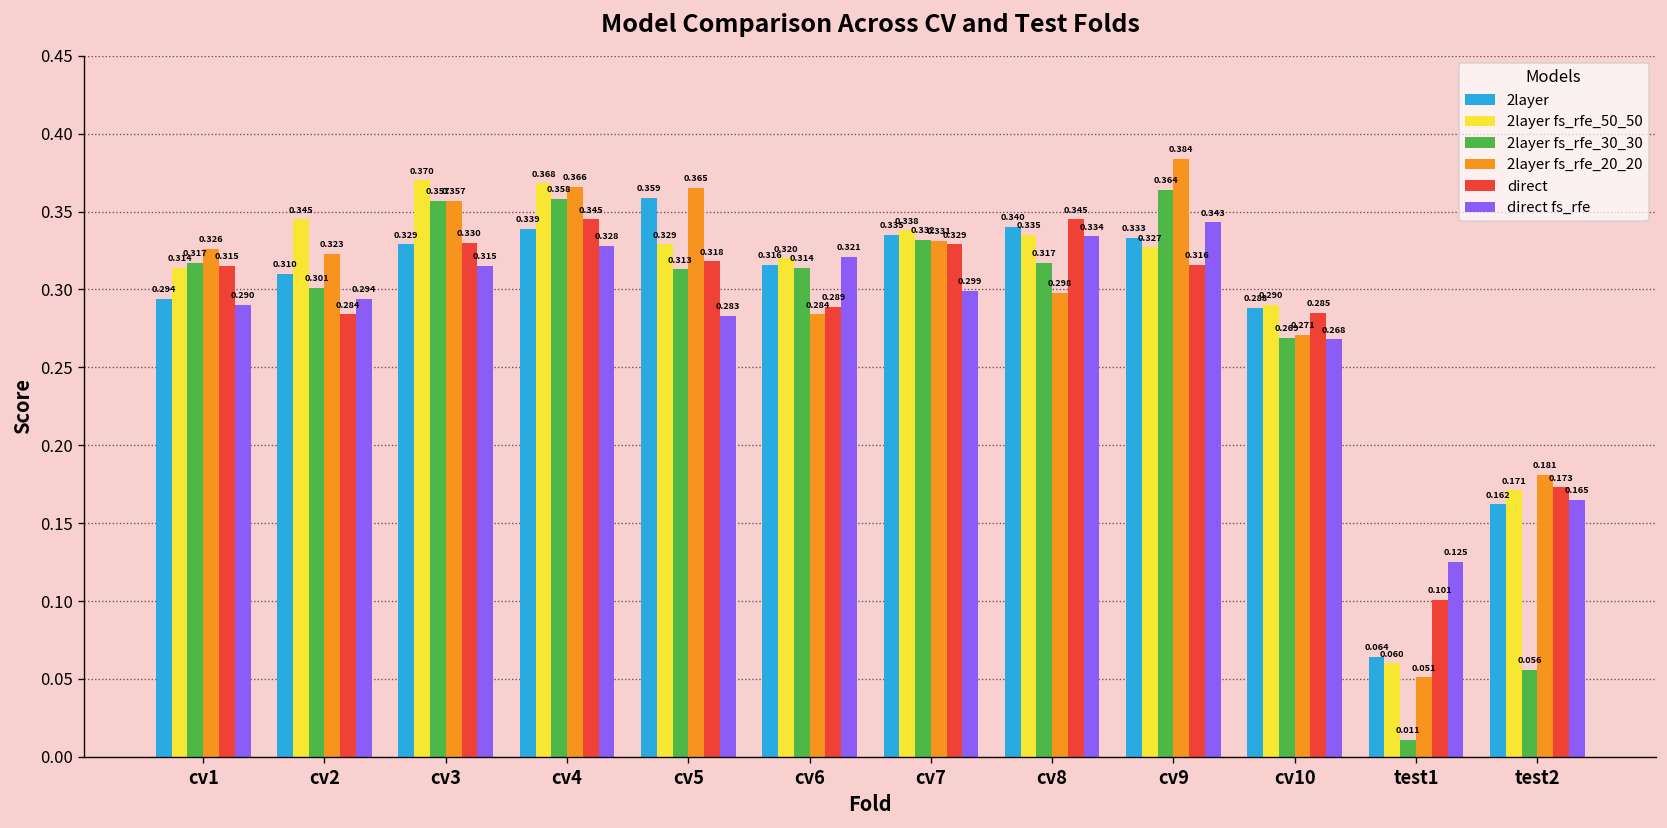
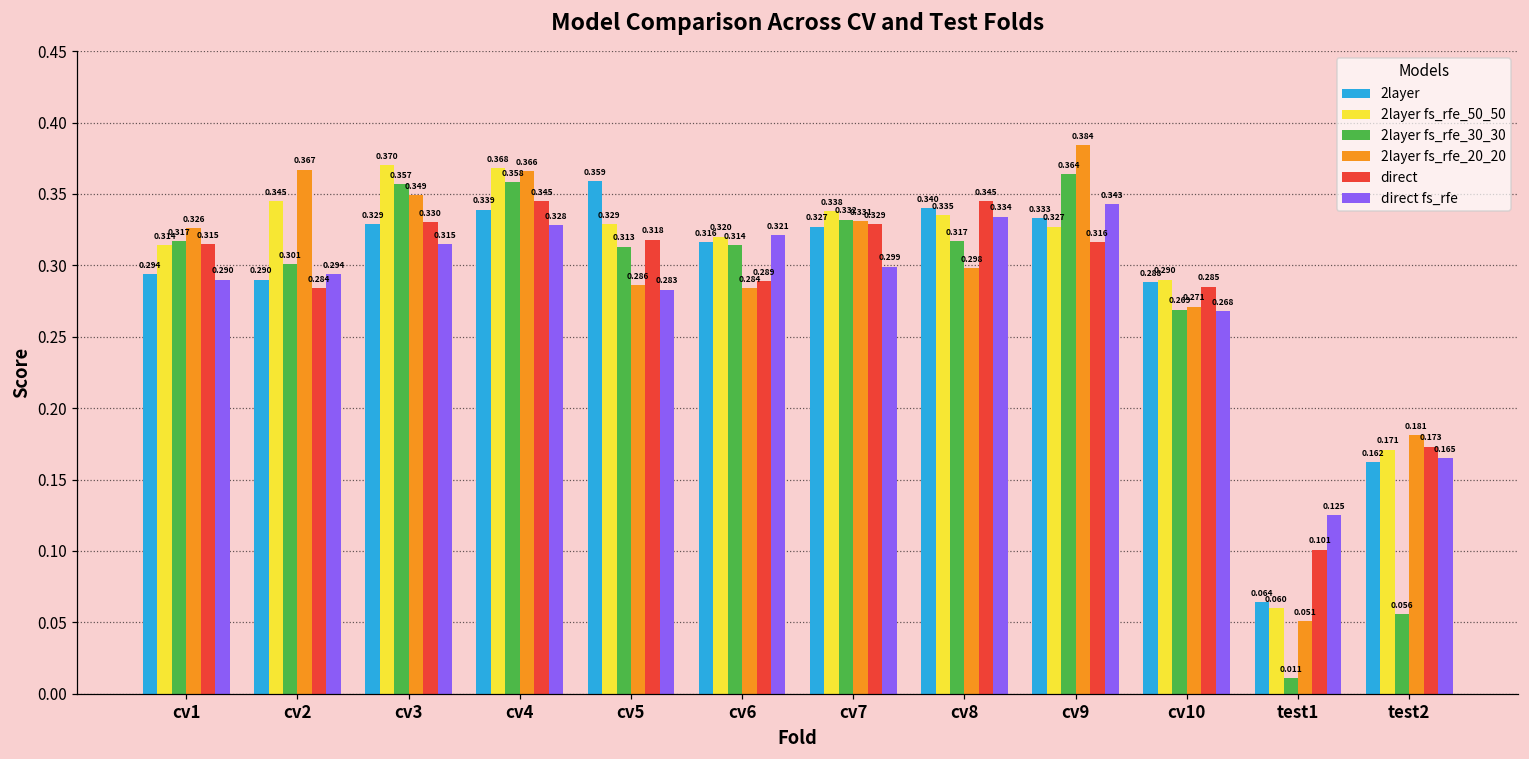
  {
    "2layer": {
      "cv1": 0.294,
-     "cv2": 0.310,
+     "cv2": 0.290,
      "cv3": 0.329,
      "cv4": 0.339,
      "cv5": 0.359,
-     "cv7": 0.335,
+     "cv7": 0.327,
      "cv8": 0.340,
      "cv9": 0.333,
      "test2": 0.162
    },
    "2layer fs_rfe_50_50": {
      "cv2": 0.345,
      "cv3": 0.370,
      "cv4": 0.368,
      "cv5": 0.329,
      "cv8": 0.335,
      "cv9": 0.327,
      "test2": 0.171
    },
    "2layer fs_rfe_30_30": {
      "cv2": 0.301,
      "cv4": 0.358,
      "cv5": 0.313,
      "cv6": 0.314,
      "cv8": 0.317,
      "cv9": 0.364,
      "test1": 0.011,
      "test2": 0.056
    },
    "2layer fs_rfe_20_20": {
      "cv1": 0.326,
-     "cv2": 0.323,
-     "cv3": 0.357,
+     "cv2": 0.367,
+     "cv3": 0.349,
      "cv4": 0.366,
-     "cv5": 0.365,
+     "cv5": 0.286,
      "cv6": 0.284,
      "cv8": 0.298,
      "cv9": 0.384,
      "test1": 0.051,
      "test2": 0.181
    },
    "direct": {
      "cv1": 0.315,
      "cv2": 0.284,
      "cv3": 0.330,
      "cv4": 0.345,
      "cv5": 0.318,
      "cv6": 0.289,
      "cv8": 0.345,
      "cv9": 0.316,
      "cv10": 0.285,
      "test1": 0.101,
      "test2": 0.173
    },
    "direct fs_rfe": {
      "cv1": 0.290,
      "cv2": 0.294,
      "cv3": 0.315,
      "cv4": 0.328,
      "cv5": 0.283,
      "cv6": 0.321,
      "cv7": 0.299,
      "cv8": 0.334,
      "cv9": 0.343,
      "cv10": 0.268,
      "test1": 0.125,
      "test2": 0.165
    }
  }
